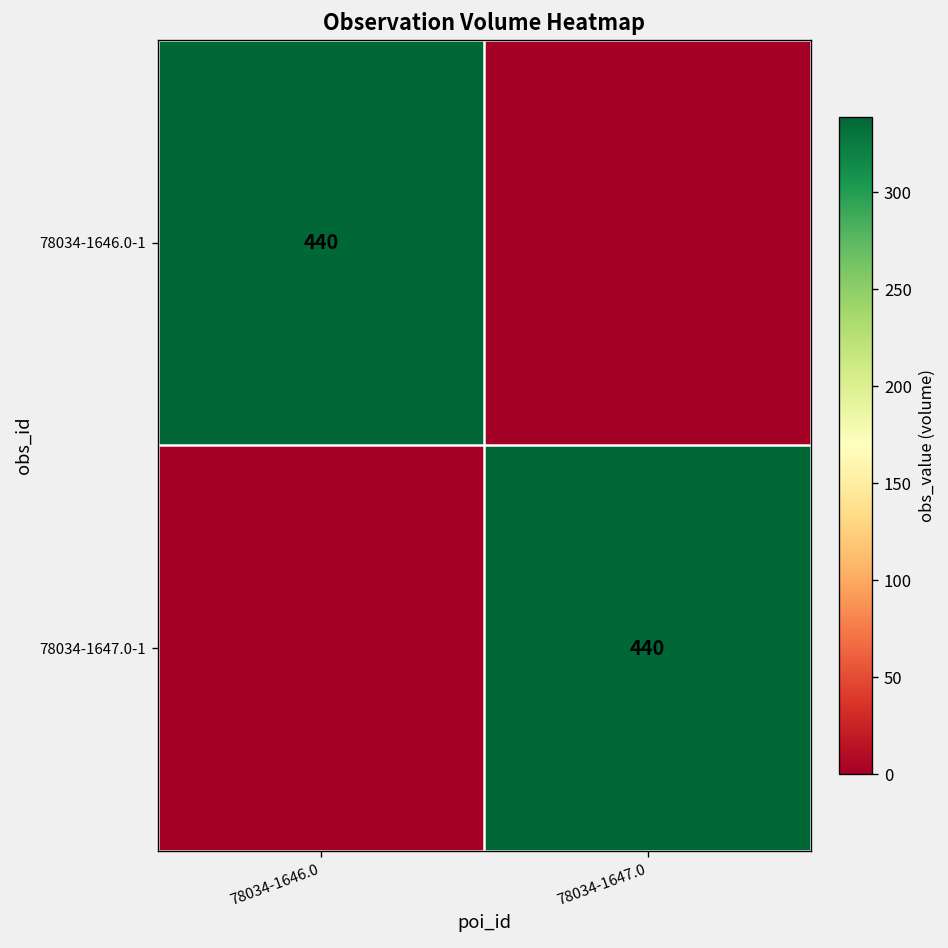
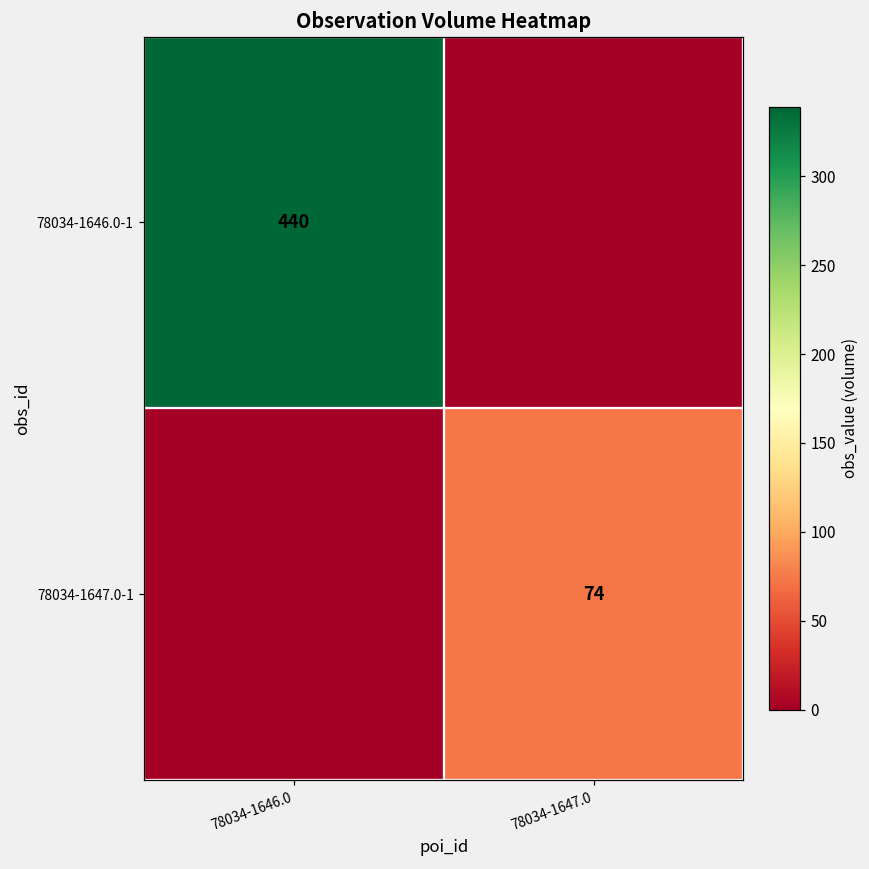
  {
    "78034-1646.0-1": {
      "78034-1646.0": 440
    },
    "78034-1647.0-1": {
-     "78034-1647.0": 440
+     "78034-1647.0": 74
    }
  }
